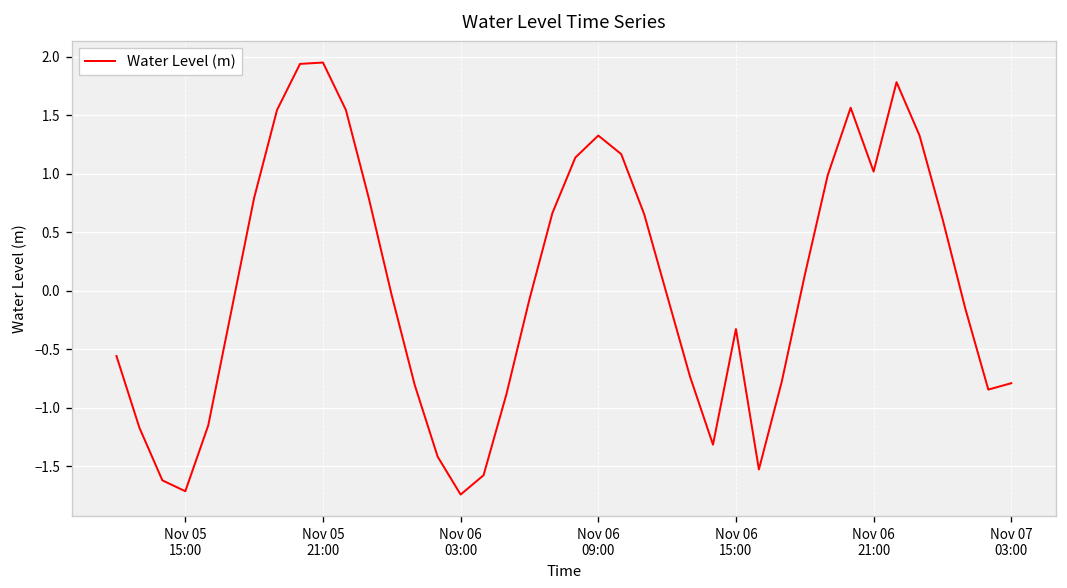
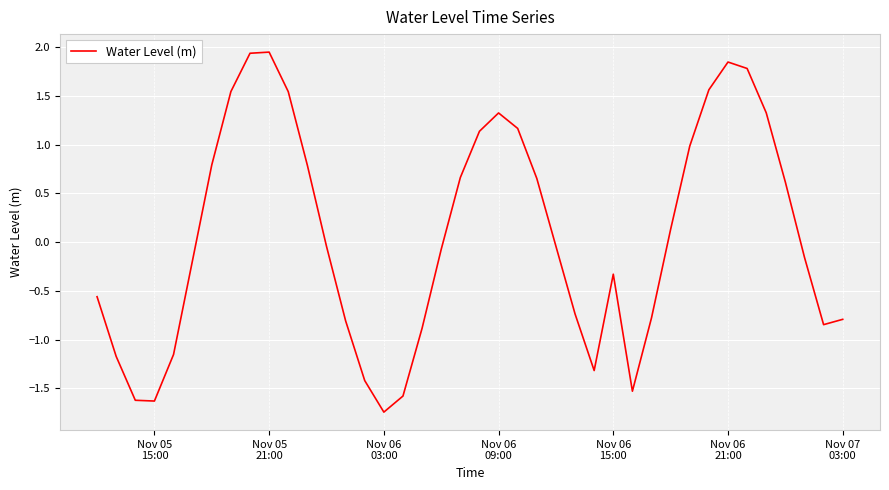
  {
-   "Nov 05 15:00": -1.7,
+   "Nov 05 15:00": -1.6,
    "Nov 05 21:00": 1.9,
    "Nov 06 03:00": -1.7,
    "Nov 06 09:00": 1.3,
    "Nov 06 15:00": -0.3,
-   "Nov 06 21:00": 1.0,
+   "Nov 06 21:00": 1.8,
    "Nov 07 03:00": -0.8
  }
